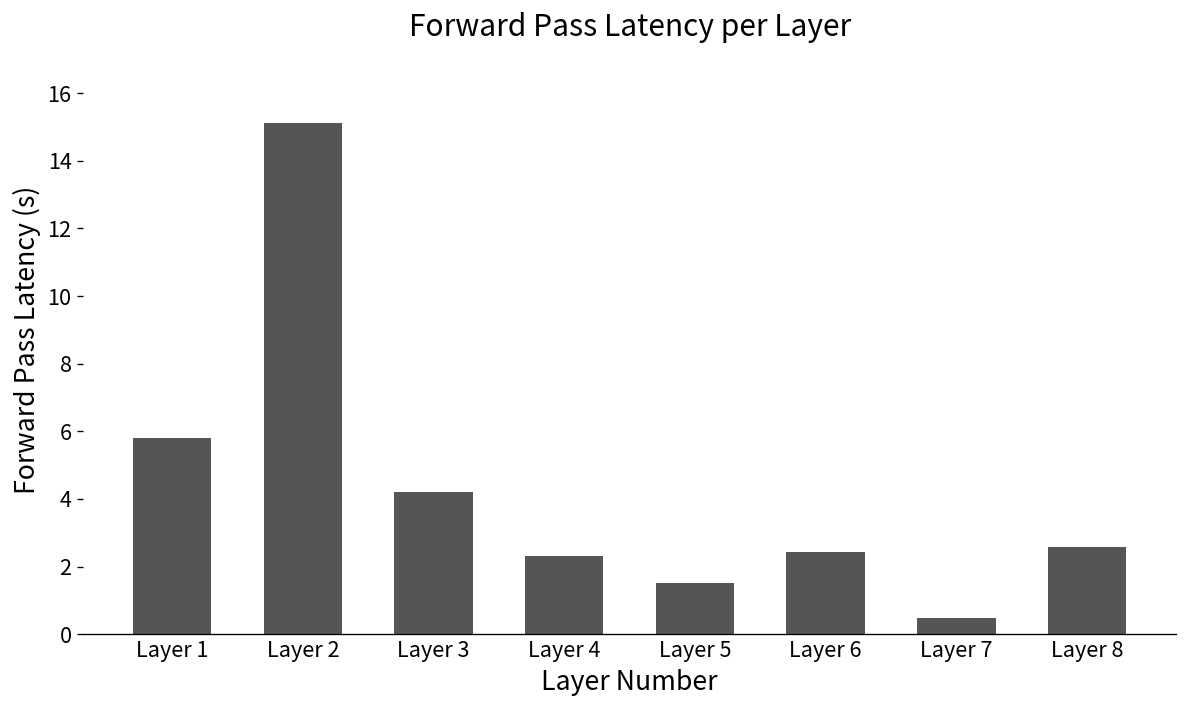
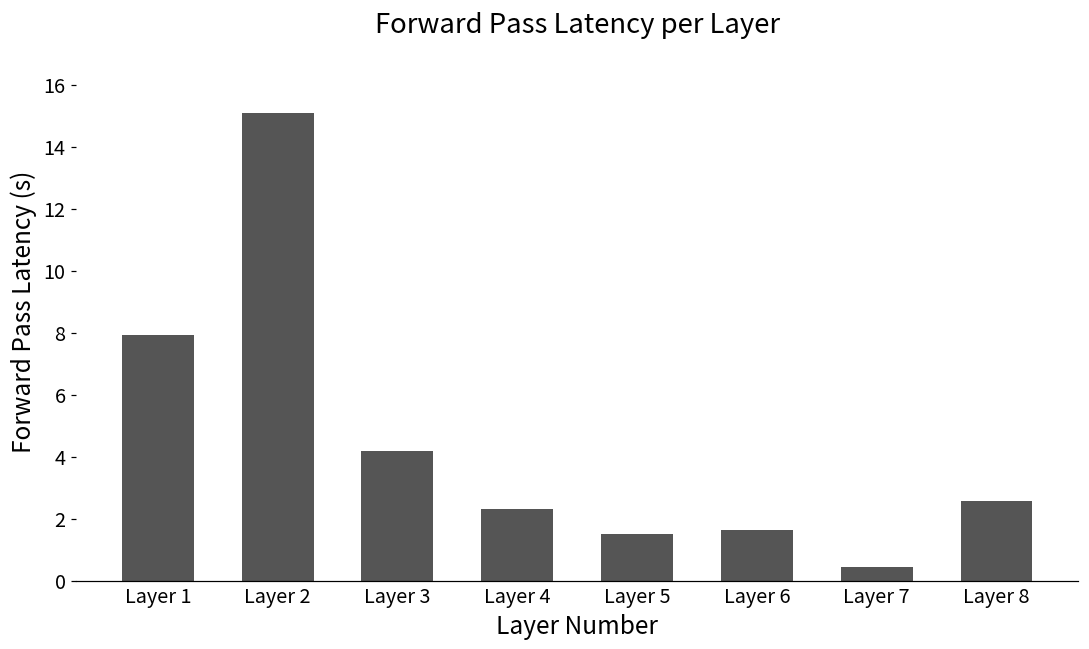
  {
-   "Layer 1": 5.8,
+   "Layer 1": 8.0,
    "Layer 2": 15.1,
    "Layer 3": 4.2,
    "Layer 4": 2.3,
    "Layer 5": 1.5,
-   "Layer 6": 2.4,
+   "Layer 6": 1.7,
    "Layer 7": 0.5,
    "Layer 8": 2.6
  }
